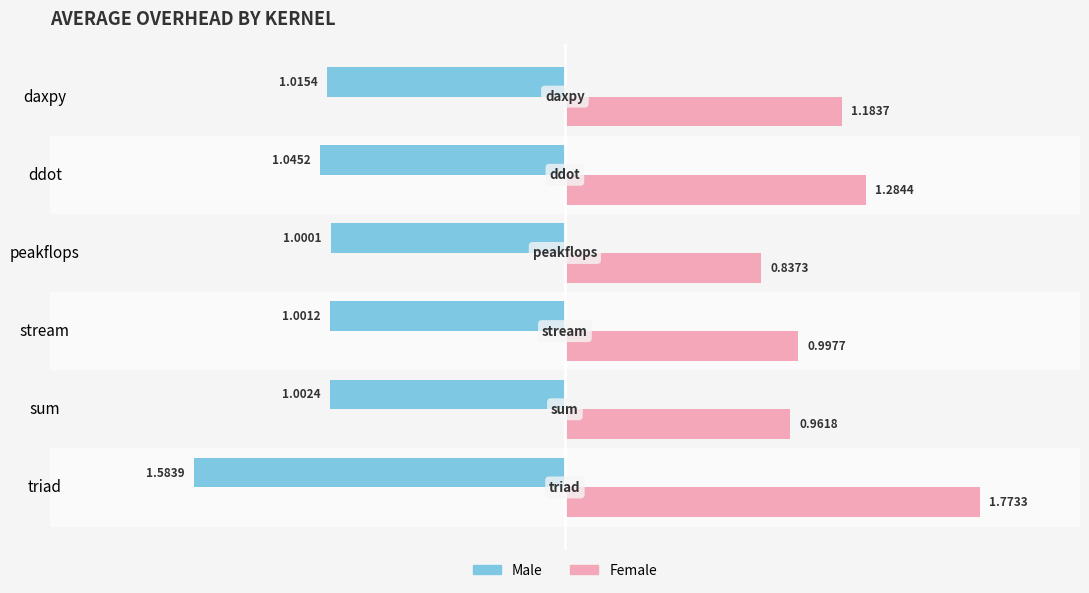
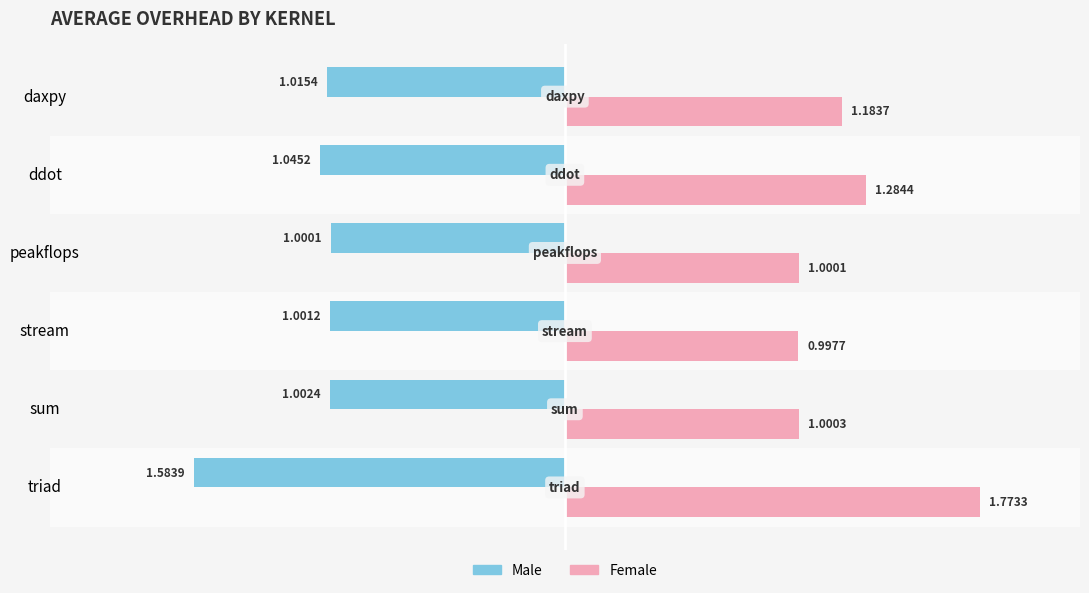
  {
    "Female": {
      "daxpy": 1.1837,
      "ddot": 1.2844,
-     "peakflops": 0.8373,
+     "peakflops": 1.0001,
      "stream": 0.9977,
-     "sum": 0.9618,
+     "sum": 1.0003,
      "triad": 1.7733
    }
  }
